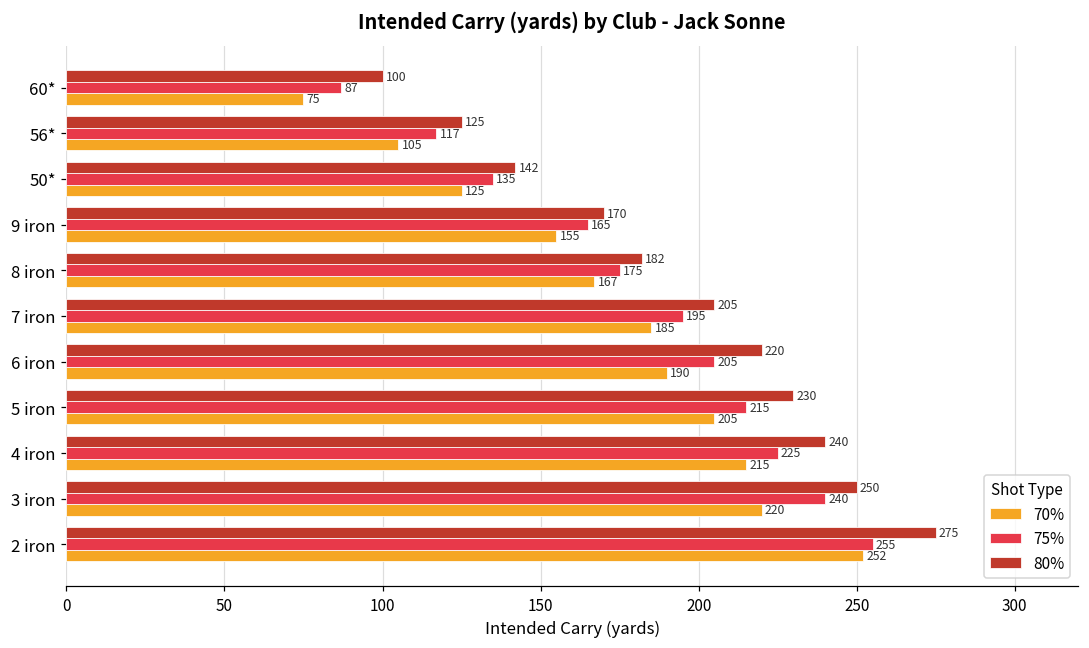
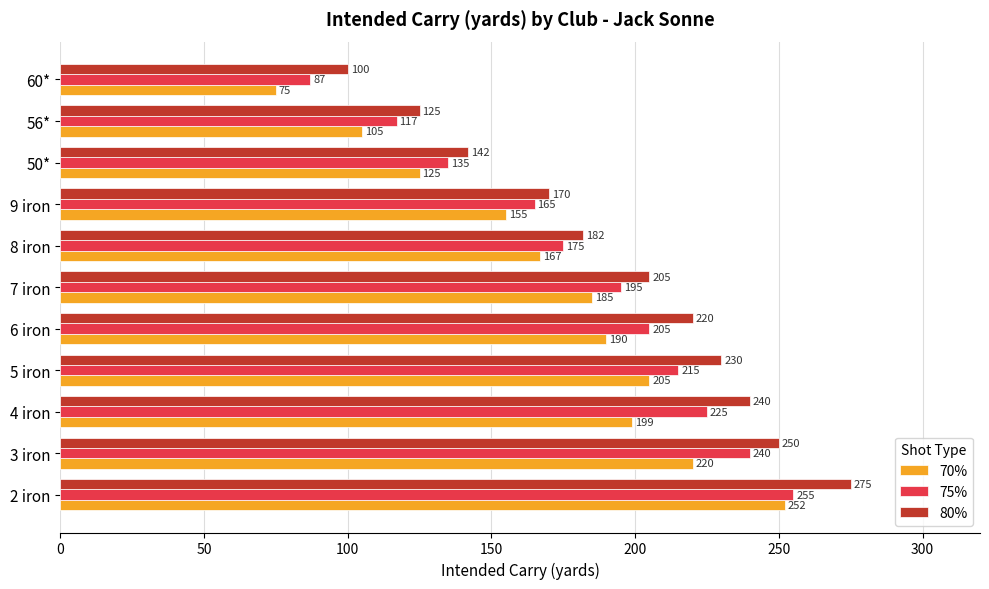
  {
    "70%": {
      "60*": 75,
      "56*": 105,
      "50*": 125,
      "9 iron": 155,
      "8 iron": 167,
      "7 iron": 185,
      "6 iron": 190,
      "5 iron": 205,
-     "4 iron": 215,
+     "4 iron": 199,
      "3 iron": 220,
      "2 iron": 252
    }
  }
